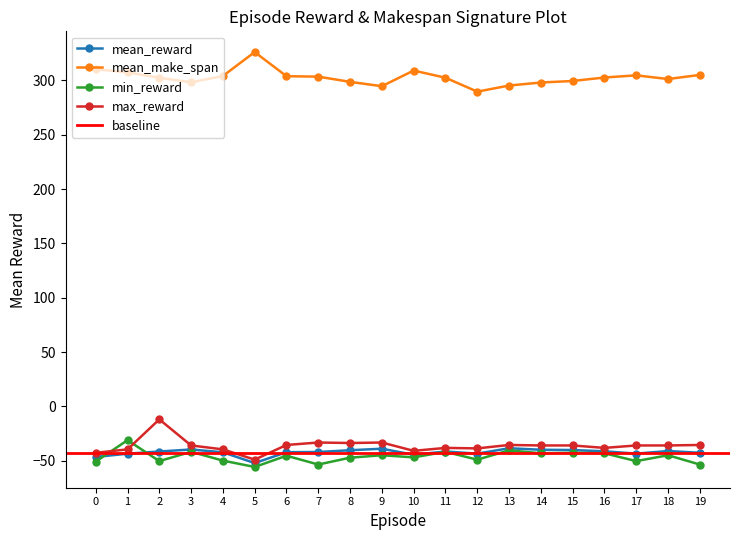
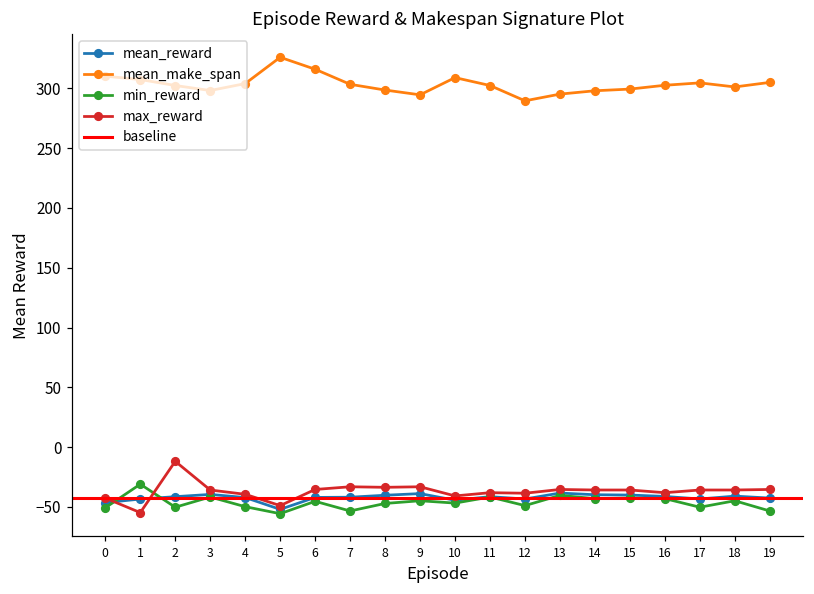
  {
    "mean_reward": {
      "0": -46,
      "1": -43,
      "2": -41,
      "4": -42,
      "5": -52,
      "6": -42,
      "7": -42,
      "8": -40,
      "9": -39,
      "10": -44,
      "12": -43,
      "14": -40,
      "15": -40,
      "17": -43,
      "18": -41,
      "19": -43
    },
    "mean_make_span": {
      "5": 326,
-     "6": 304,
+     "6": 316,
      "7": 303,
      "8": 299,
      "9": 295,
      "10": 309,
      "11": 302,
      "12": 290,
      "13": 295,
      "14": 298,
      "15": 299,
      "16": 303,
      "17": 305,
      "18": 301,
      "19": 305
    },
    "min_reward": {
      "0": -51,
      "1": -31,
      "2": -50,
      "4": -50,
      "5": -56,
      "6": -45,
      "7": -53,
      "8": -47,
      "9": -45,
      "10": -47,
      "12": -49,
      "14": -43,
      "15": -43,
      "17": -50,
      "18": -45,
      "19": -53
    },
    "max_reward": {
      "0": -43,
-     "1": -40,
+     "1": -55,
      "2": -12,
      "3": -36,
      "4": -40,
      "5": -49,
      "6": -35,
      "7": -33,
      "8": -34,
      "9": -33,
      "10": -41,
      "11": -38,
      "12": -39,
      "13": -35,
      "14": -36,
      "15": -36,
      "16": -38,
      "17": -36,
      "18": -36,
      "19": -35
    }
  }
